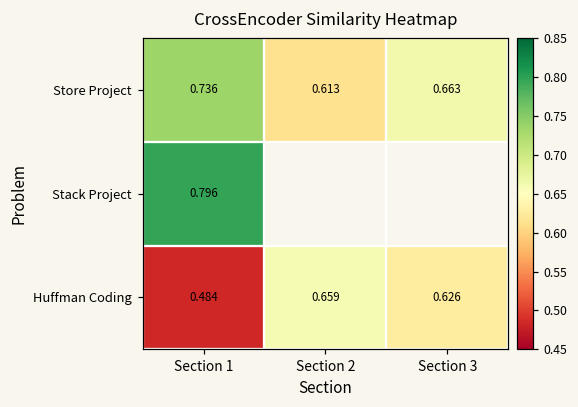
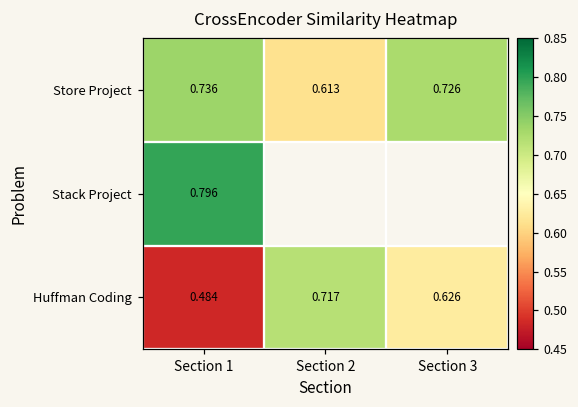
  {
    "Store Project": {
      "Section 1": 0.736,
      "Section 2": 0.613,
-     "Section 3": 0.663
+     "Section 3": 0.726
    },
    "Stack Project": {
      "Section 1": 0.796
    },
    "Huffman Coding": {
      "Section 1": 0.484,
-     "Section 2": 0.659,
+     "Section 2": 0.717,
      "Section 3": 0.626
    }
  }
